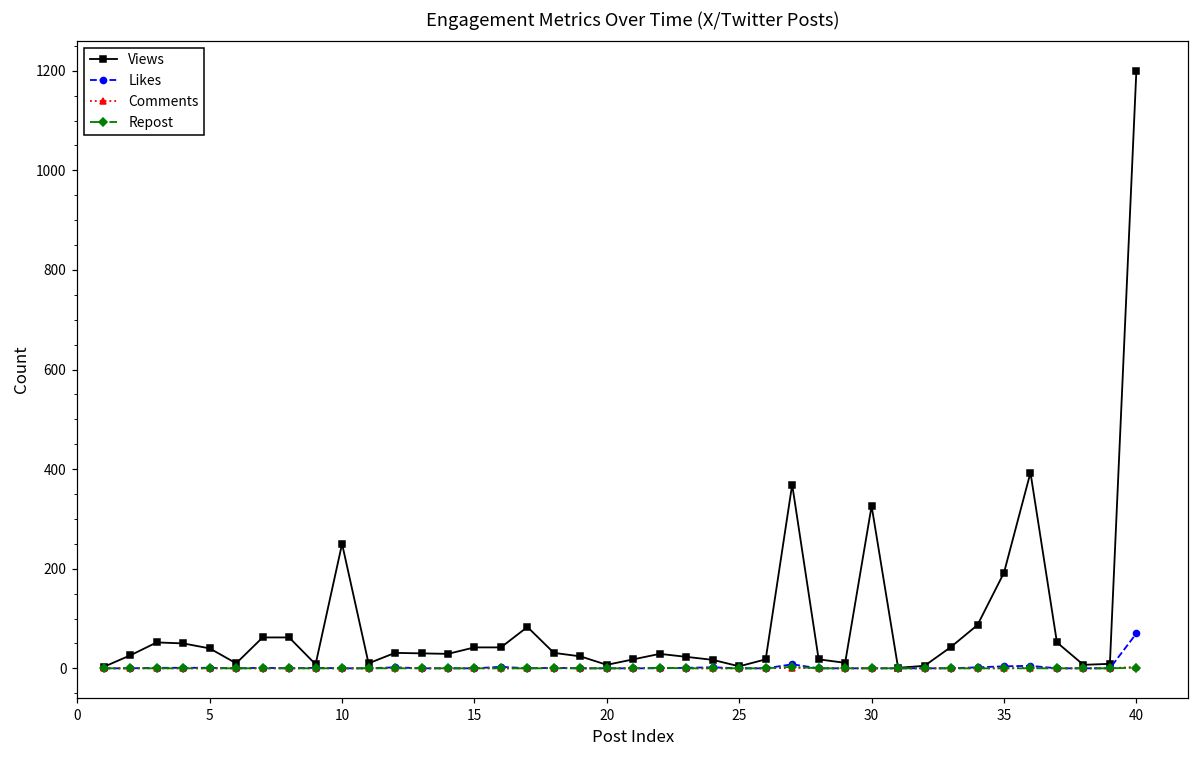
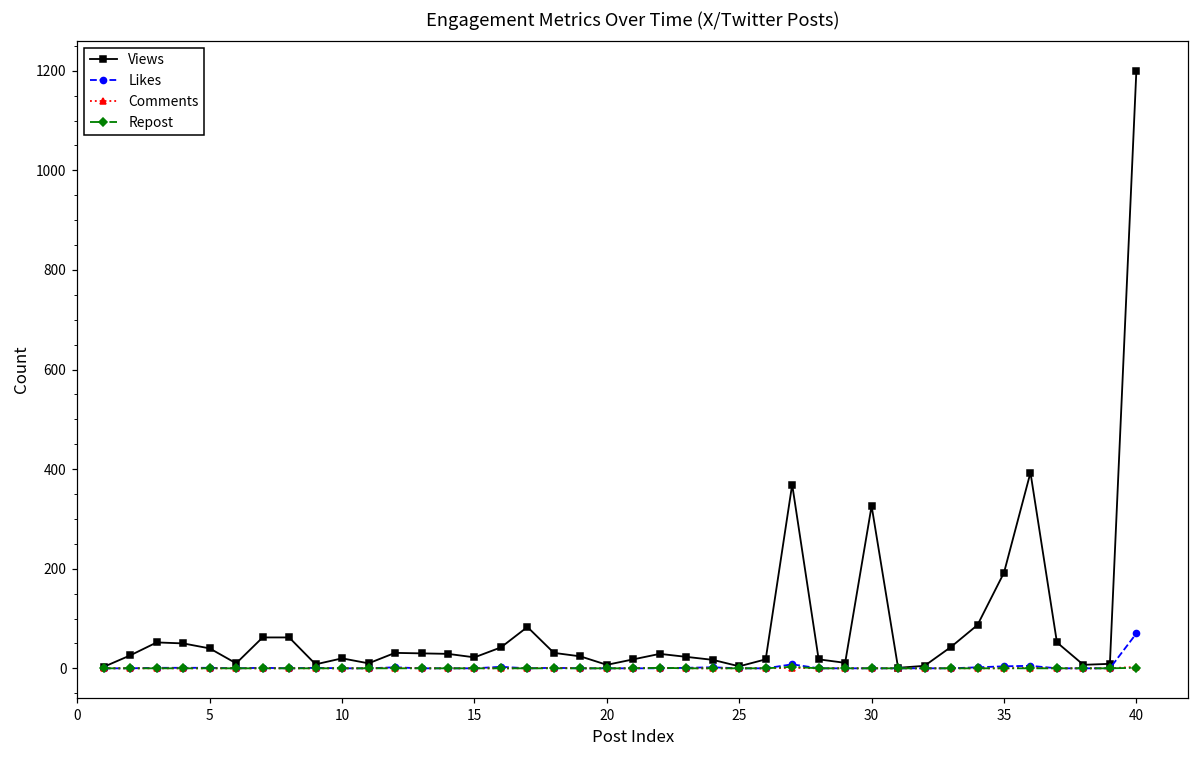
  {
    "Views": {
      "5": 40,
-     "10": 250,
-     "15": 40,
+     "10": 20,
+     "15": 20,
      "20": 10,
      "30": 330,
      "35": 190,
      "40": 1200
    },
    "Likes": {
      "40": 70
    }
  }
